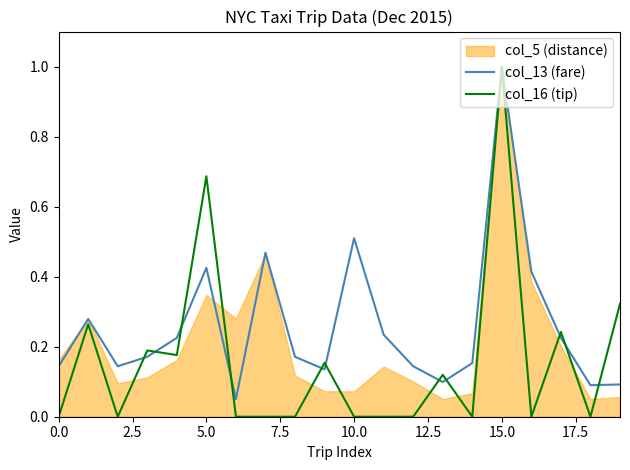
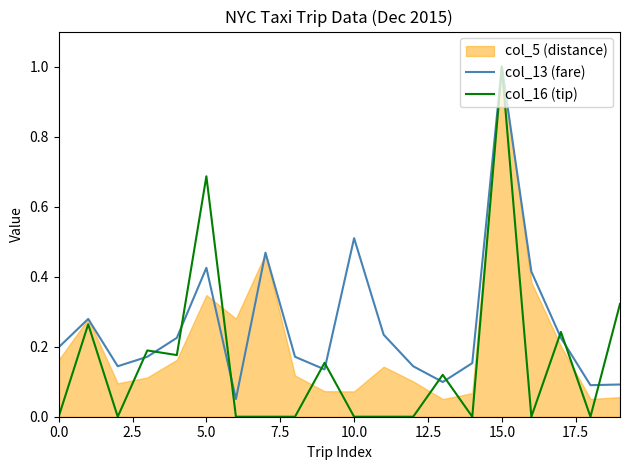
  {
    "col_13 (fare)": {
-     "0.0": 0.14,
+     "0.0": 0.20,
      "5.0": 0.43,
      "10.0": 0.51
    },
    "col_5 (distance)": {
      "0.0": 0.16,
      "5.0": 0.35,
      "10.0": 0.07
    },
    "col_16 (tip)": {
      "0.0": 0.00,
      "5.0": 0.69,
      "10.0": 0.00
    }
  }
